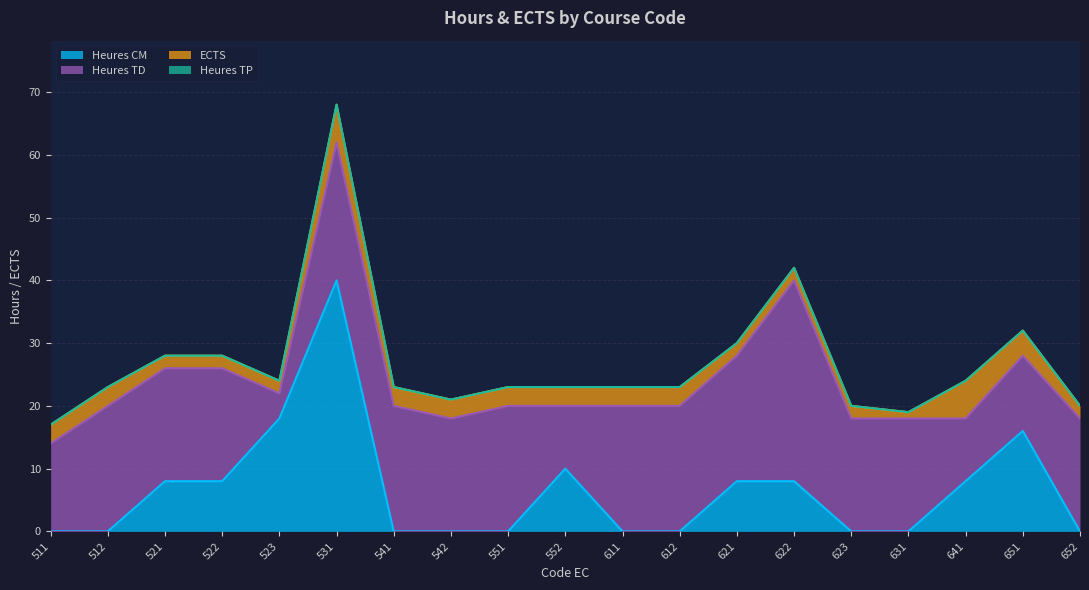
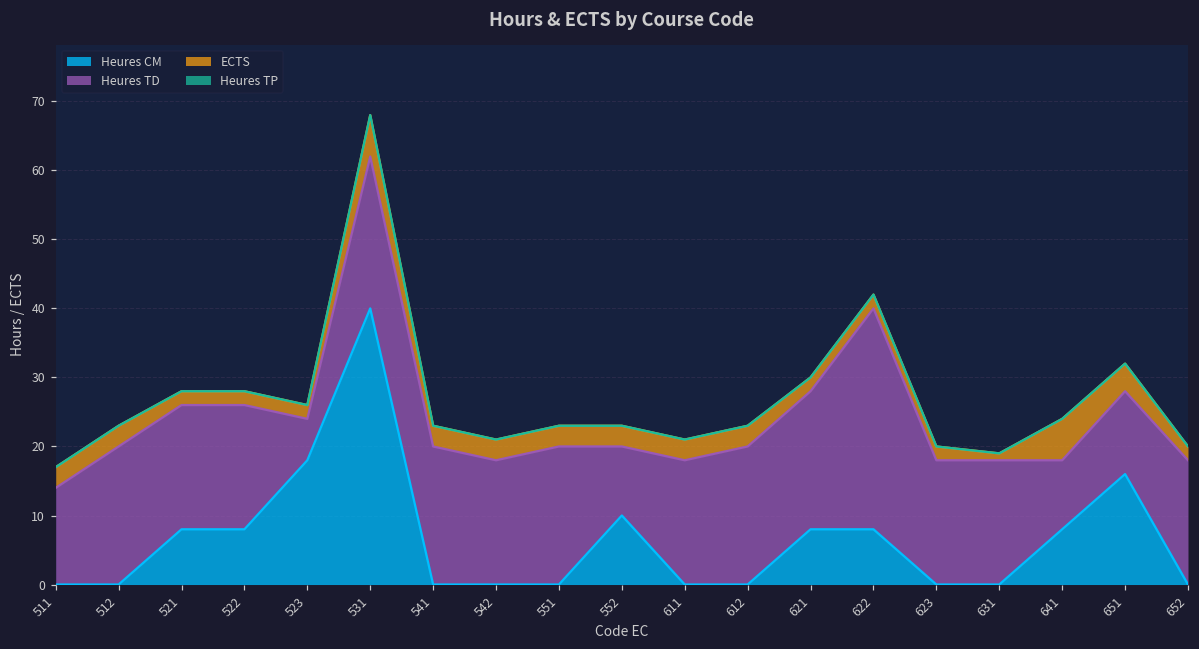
  {
    "Heures CM": {
      "511": 0,
      "512": 0,
      "521": 8,
      "522": 8,
      "523": 18,
      "531": 40,
      "541": 0,
      "542": 0,
      "551": 0,
      "552": 10,
      "611": 0,
      "612": 0,
      "621": 8,
      "622": 8,
      "623": 0,
      "631": 0,
      "641": 8,
      "651": 16,
      "652": 0
    },
    "Heures TD": {
      "511": 14,
      "512": 20,
      "521": 18,
      "522": 18,
-     "523": 4,
+     "523": 6,
      "531": 22,
      "541": 20,
      "542": 18,
      "551": 20,
      "552": 10,
-     "611": 20,
+     "611": 18,
      "612": 20,
      "621": 20,
      "622": 32,
      "623": 18,
      "631": 18,
      "641": 10,
      "651": 12,
      "652": 18
    }
  }
